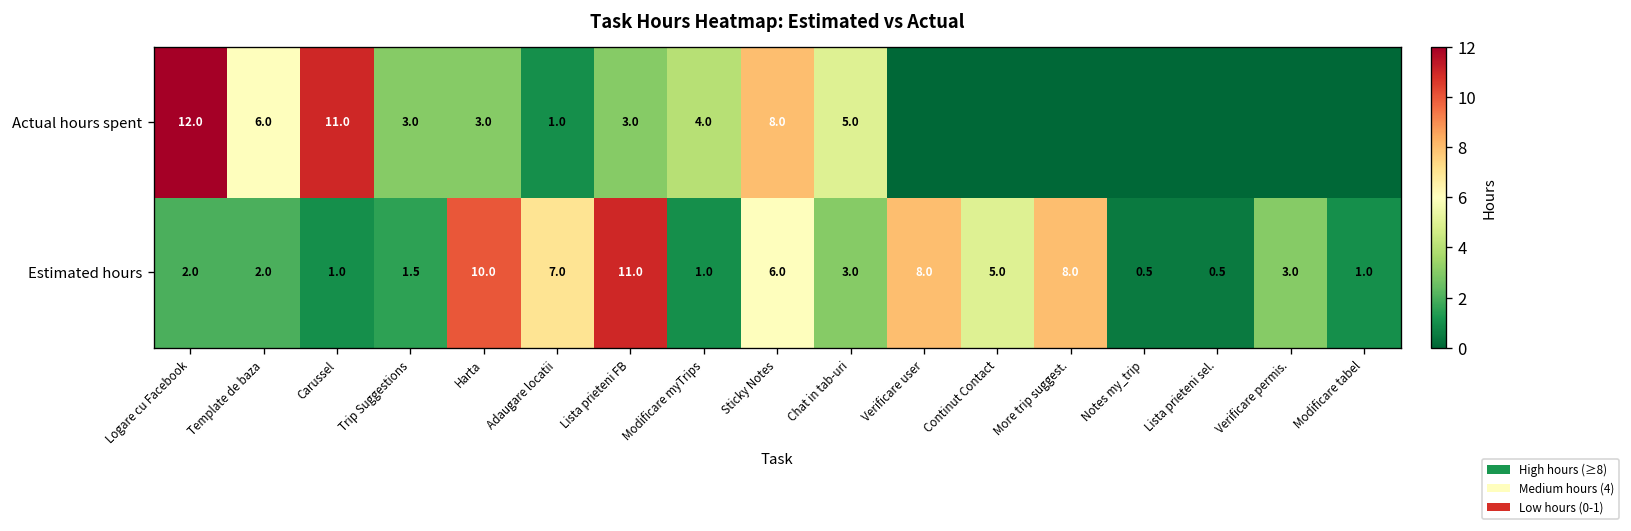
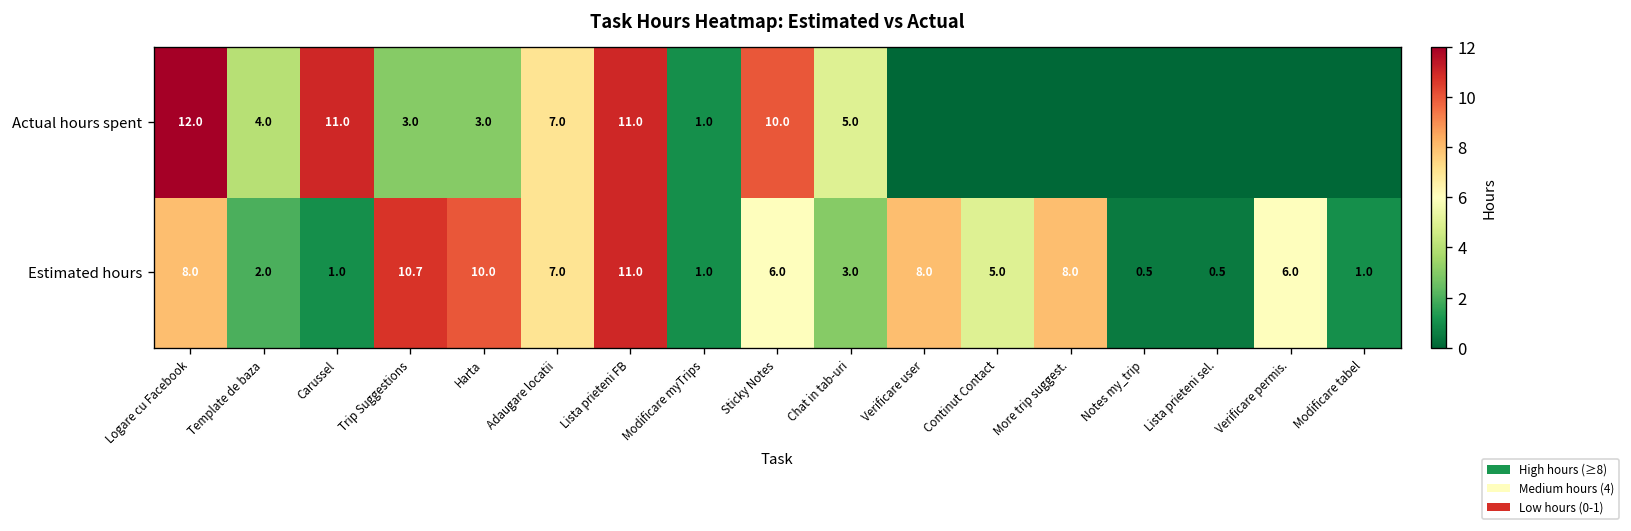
  {
    "Actual hours spent": {
      "Logare cu Facebook": 12.0,
-     "Template de baza": 6.0,
+     "Template de baza": 4.0,
      "Carussel": 11.0,
      "Trip Suggestions": 3.0,
      "Harta": 3.0,
-     "Adaugare locatii": 1.0,
-     "Lista prieteni FB": 3.0,
-     "Modificare myTrips": 4.0,
-     "Sticky Notes": 8.0,
+     "Adaugare locatii": 7.0,
+     "Lista prieteni FB": 11.0,
+     "Modificare myTrips": 1.0,
+     "Sticky Notes": 10.0,
      "Chat in tab-uri": 5.0
    },
    "Estimated hours": {
-     "Logare cu Facebook": 2.0,
+     "Logare cu Facebook": 8.0,
      "Template de baza": 2.0,
      "Carussel": 1.0,
-     "Trip Suggestions": 1.5,
+     "Trip Suggestions": 10.7,
      "Harta": 10.0,
      "Adaugare locatii": 7.0,
      "Lista prieteni FB": 11.0,
      "Modificare myTrips": 1.0,
      "Sticky Notes": 6.0,
      "Chat in tab-uri": 3.0,
      "Verificare user": 8.0,
      "Continut Contact": 5.0,
      "More trip suggest.": 8.0,
      "Notes my_trip": 0.5,
      "Lista prieteni sel.": 0.5,
-     "Verificare permis.": 3.0,
+     "Verificare permis.": 6.0,
      "Modificare tabel": 1.0
    }
  }
